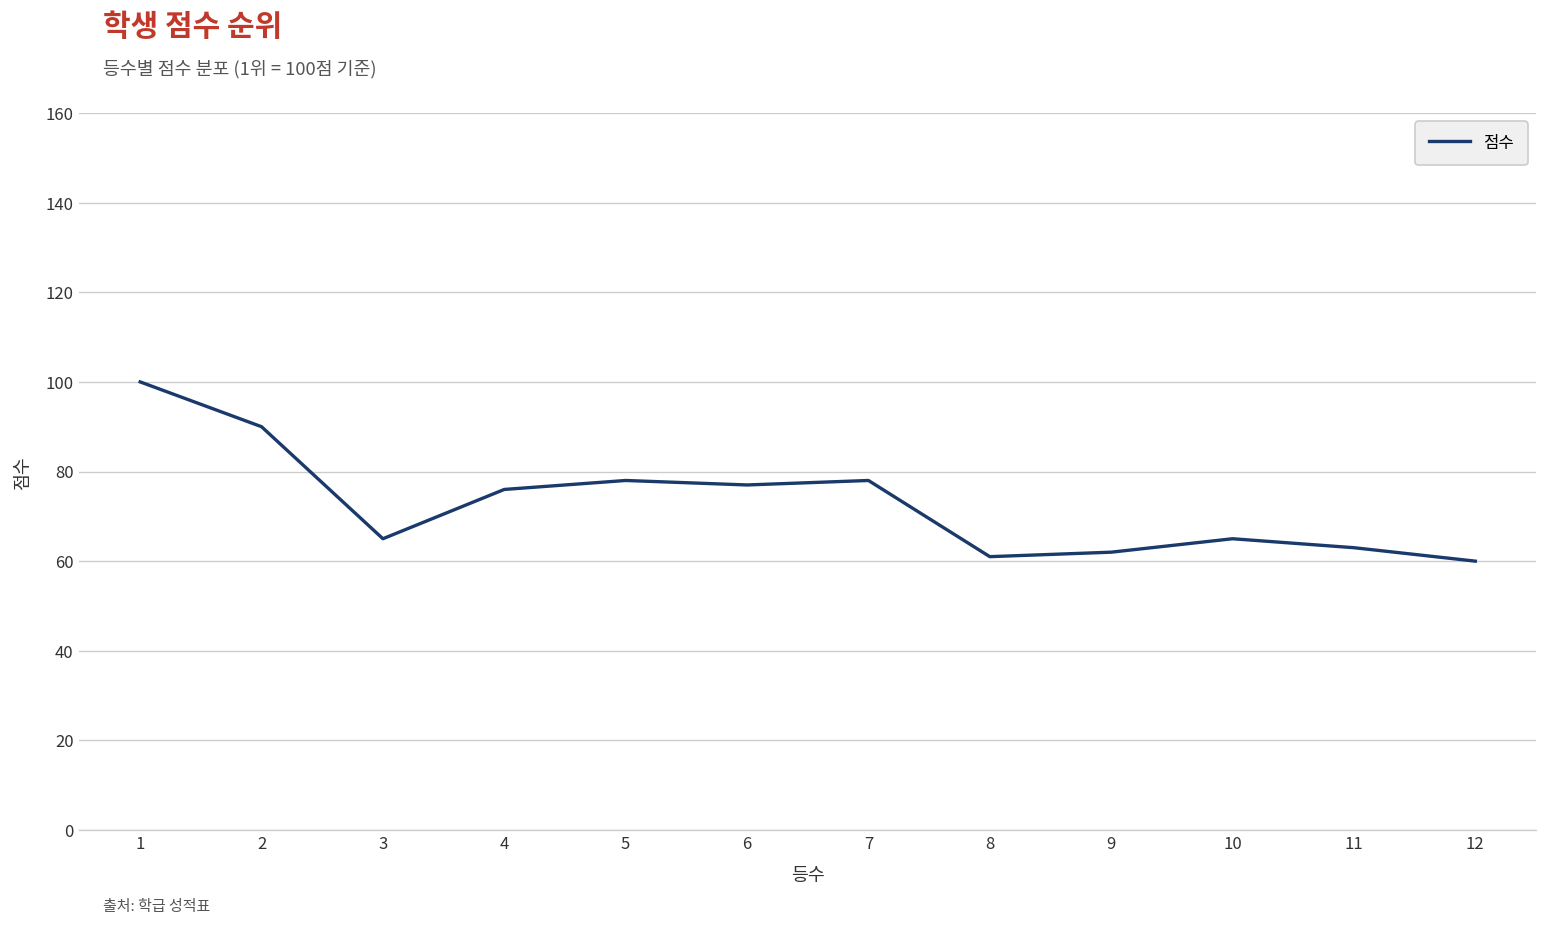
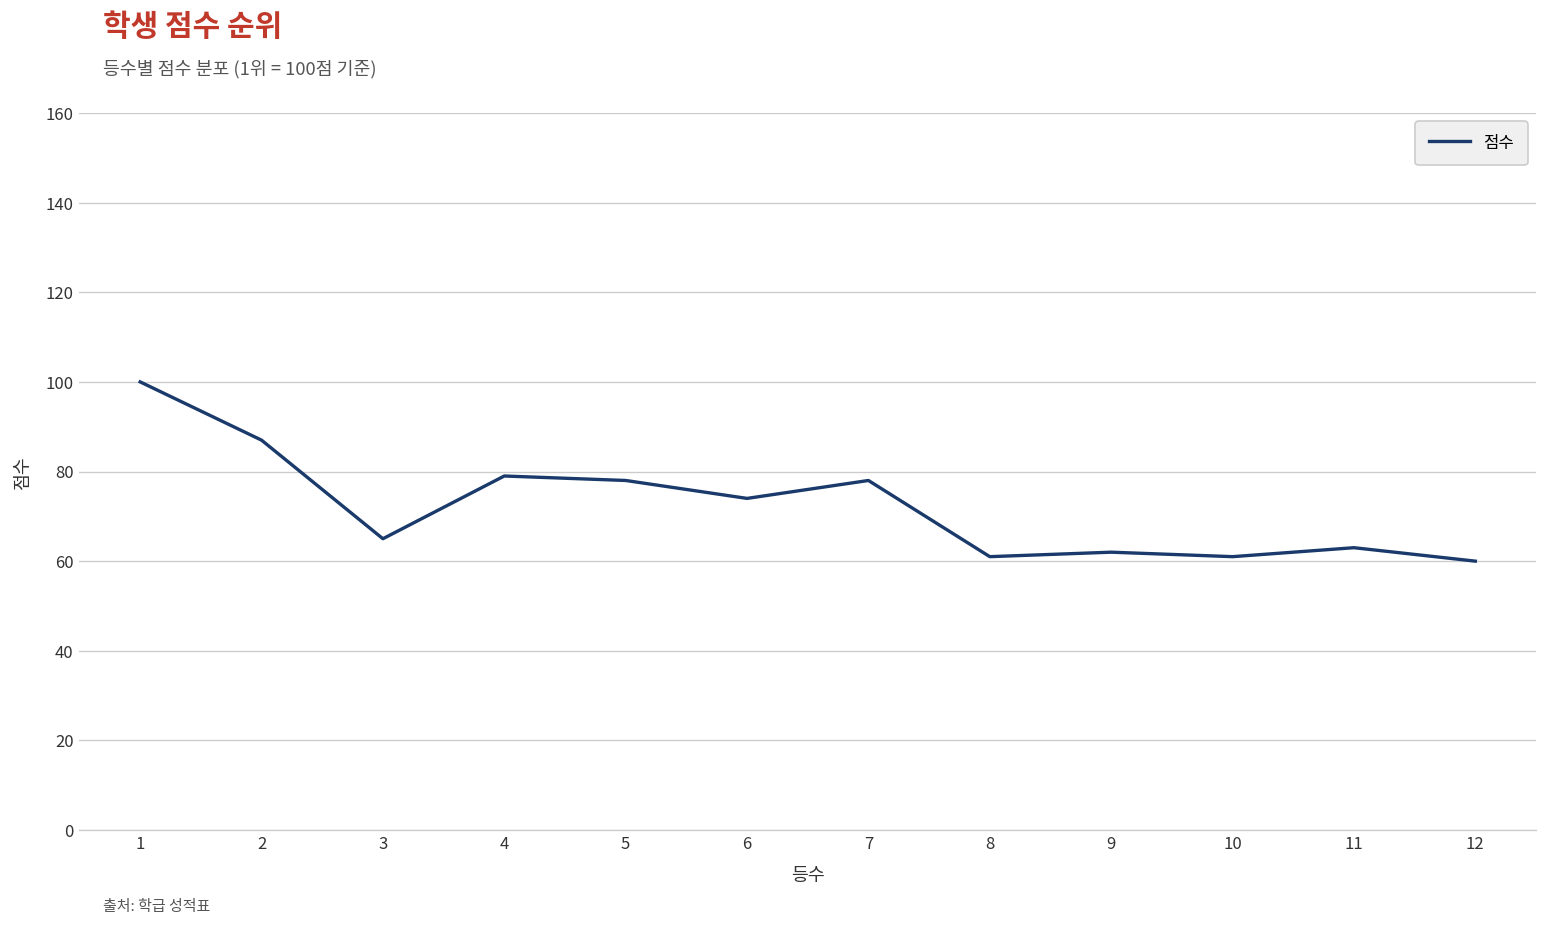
  {
    "1": 100,
-   "2": 90,
+   "2": 87,
    "3": 65,
-   "4": 76,
+   "4": 79,
    "5": 78,
-   "6": 77,
+   "6": 74,
    "7": 78,
    "8": 61,
    "9": 62,
-   "10": 65,
+   "10": 61,
    "11": 63,
    "12": 60
  }
